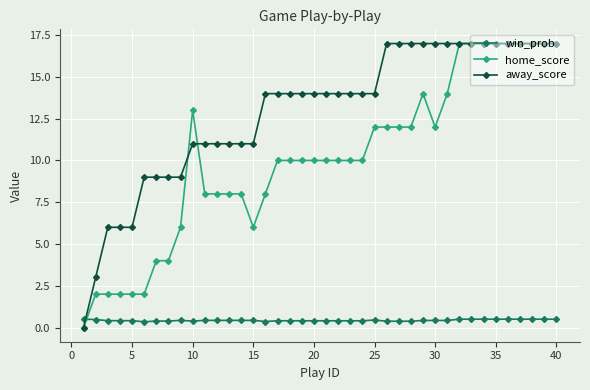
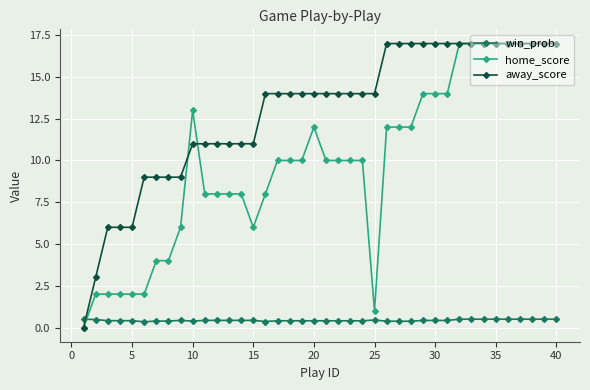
  {
    "home_score": {
      "5": 2,
      "10": 13,
      "15": 6,
-     "20": 10,
-     "25": 12,
-     "30": 12
+     "20": 12,
+     "25": 1,
+     "30": 14
    }
  }
